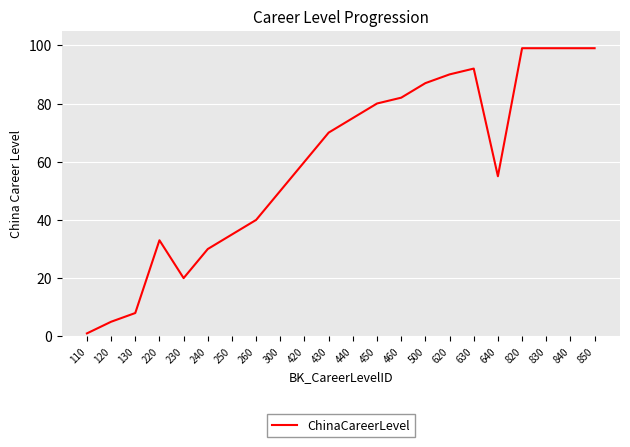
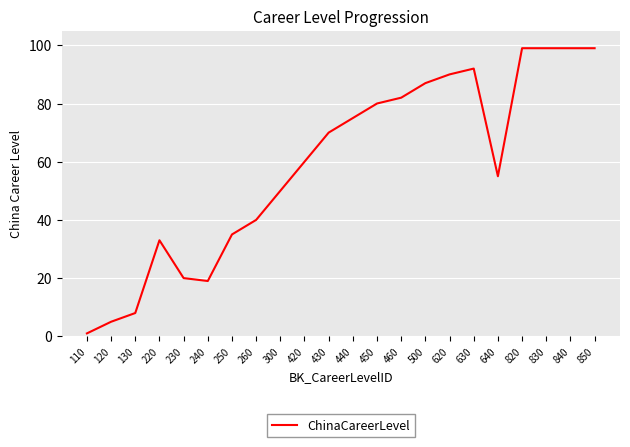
  {
    "110": 1,
    "120": 5,
    "130": 8,
    "220": 33,
    "230": 20,
-   "240": 30,
+   "240": 19,
    "250": 35,
    "260": 40,
    "300": 50,
    "420": 60,
    "430": 70,
    "440": 75,
    "450": 80,
    "460": 82,
    "500": 87,
    "620": 90,
    "630": 92,
    "640": 55,
    "820": 99,
    "830": 99,
    "840": 99,
    "850": 99
  }
